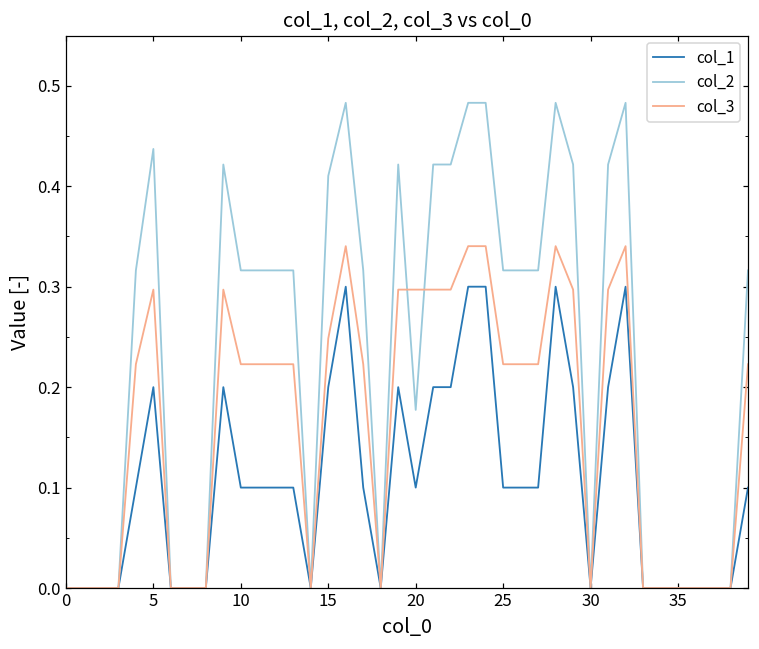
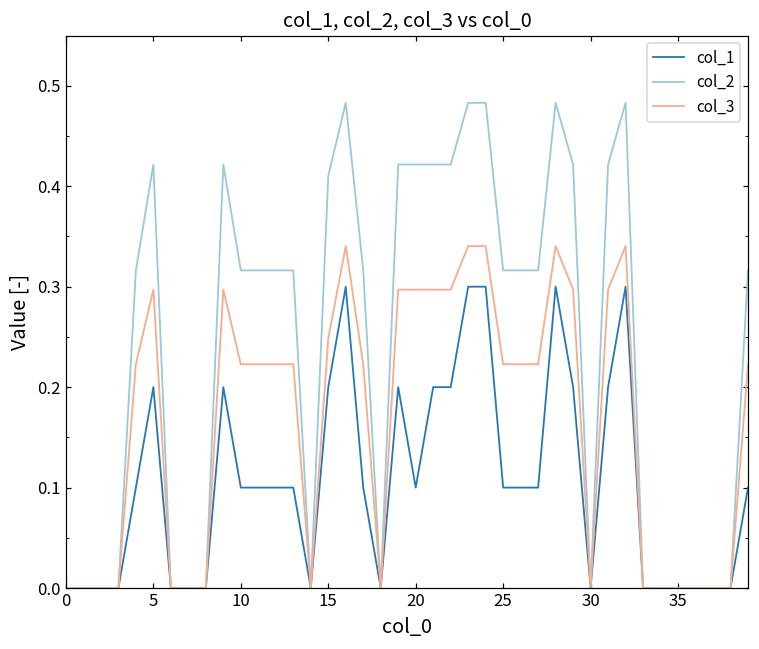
  {
    "col_1": {
      "5": 0.20,
      "10": 0.10,
      "15": 0.20,
      "20": 0.10,
      "25": 0.10
    },
    "col_2": {
-     "5": 0.44,
+     "5": 0.42,
      "10": 0.32,
      "15": 0.41,
-     "20": 0.18,
+     "20": 0.42,
      "25": 0.32
    },
    "col_3": {
      "5": 0.30,
      "10": 0.22,
      "15": 0.25,
      "20": 0.30,
      "25": 0.22
    }
  }
